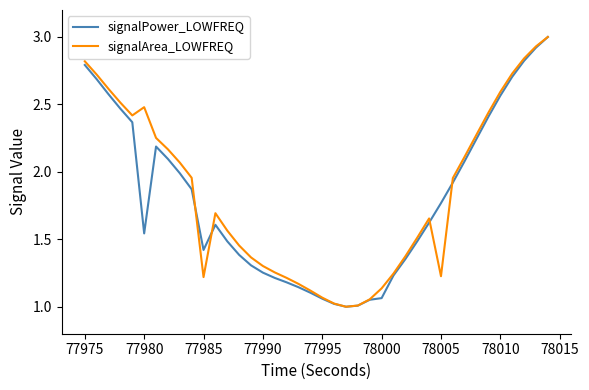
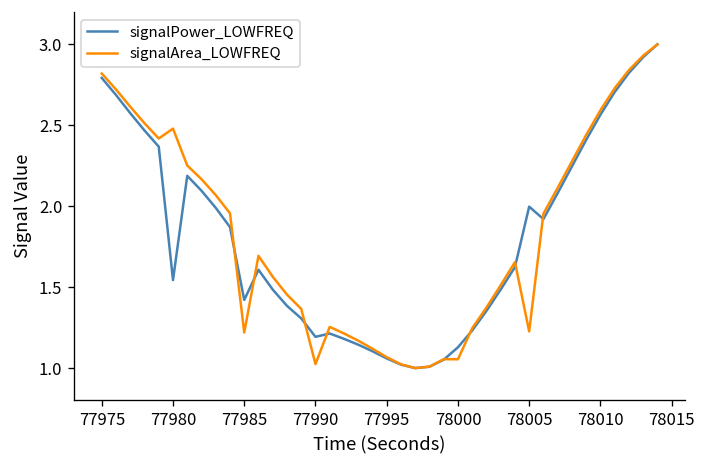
  {
    "signalPower_LOWFREQ": {
      "77975": 2.79,
      "77980": 1.54,
      "77985": 1.42,
-     "77990": 1.25,
-     "78000": 1.06,
-     "78005": 1.77,
+     "77990": 1.19,
+     "78000": 1.13,
+     "78005": 2.00,
      "78010": 2.57
    },
    "signalArea_LOWFREQ": {
      "77975": 2.82,
      "77980": 2.48,
      "77985": 1.22,
-     "77990": 1.30,
-     "78000": 1.14,
+     "77990": 1.02,
+     "78000": 1.05,
      "78005": 1.23,
      "78010": 2.59
    }
  }
